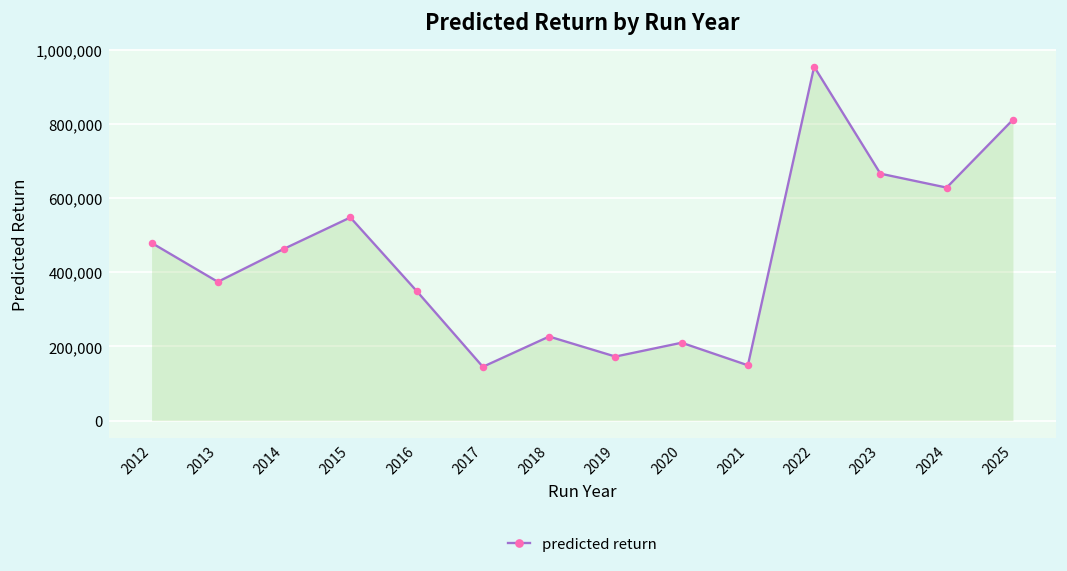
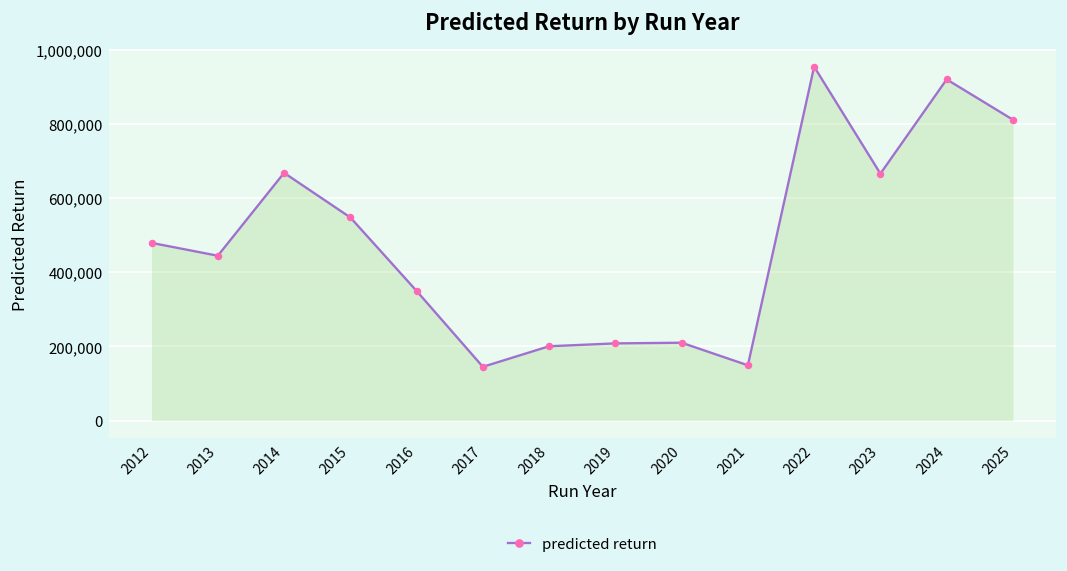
  {
    "2012": "480,000",
-   "2013": "370,000",
-   "2014": "460,000",
+   "2013": "440,000",
+   "2014": "670,000",
    "2015": "550,000",
    "2016": "350,000",
    "2017": "140,000",
-   "2018": "230,000",
-   "2019": "170,000",
+   "2018": "200,000",
+   "2019": "210,000",
    "2020": "210,000",
    "2021": "150,000",
    "2022": "950,000",
    "2023": "670,000",
-   "2024": "630,000",
+   "2024": "920,000",
    "2025": "810,000"
  }
